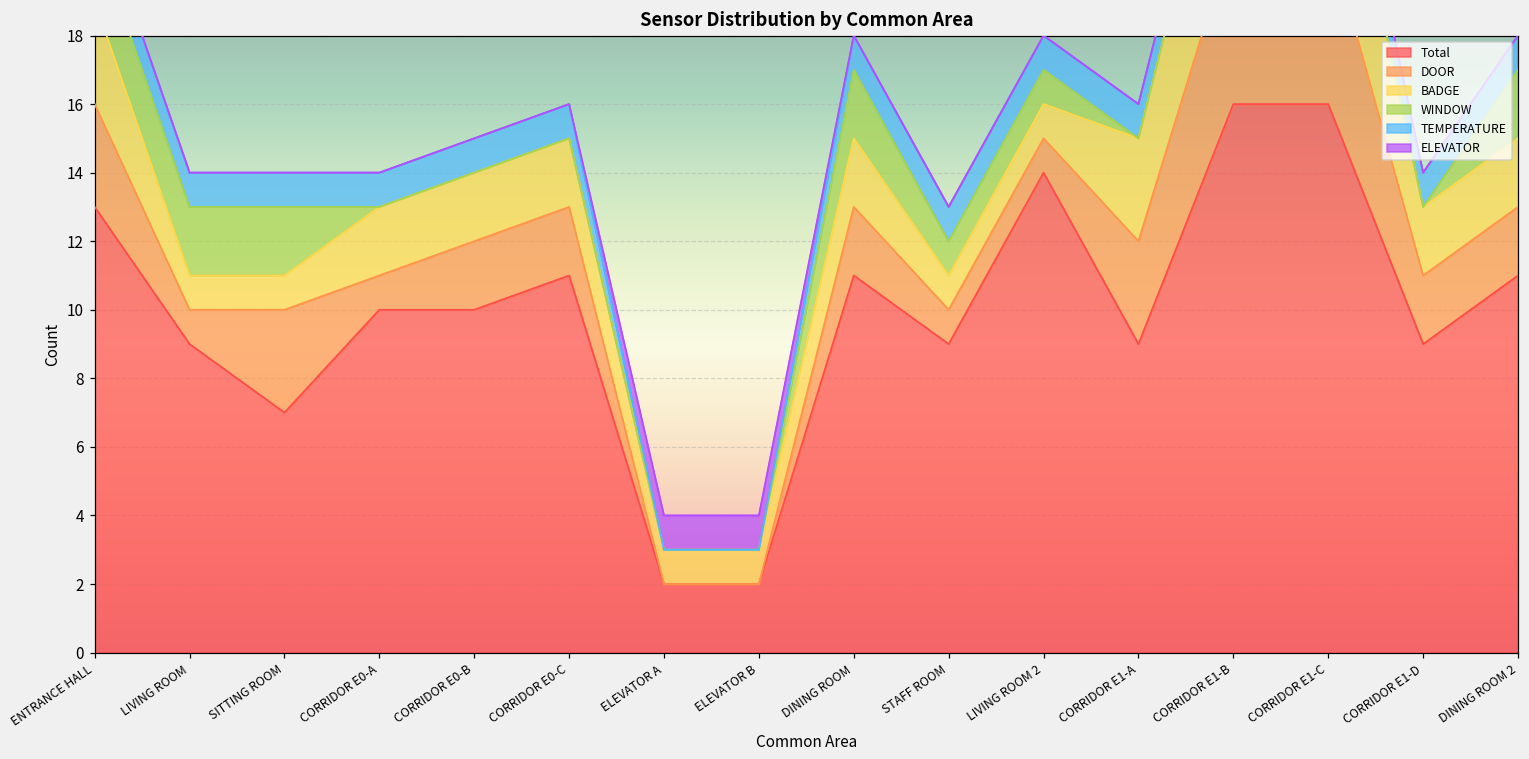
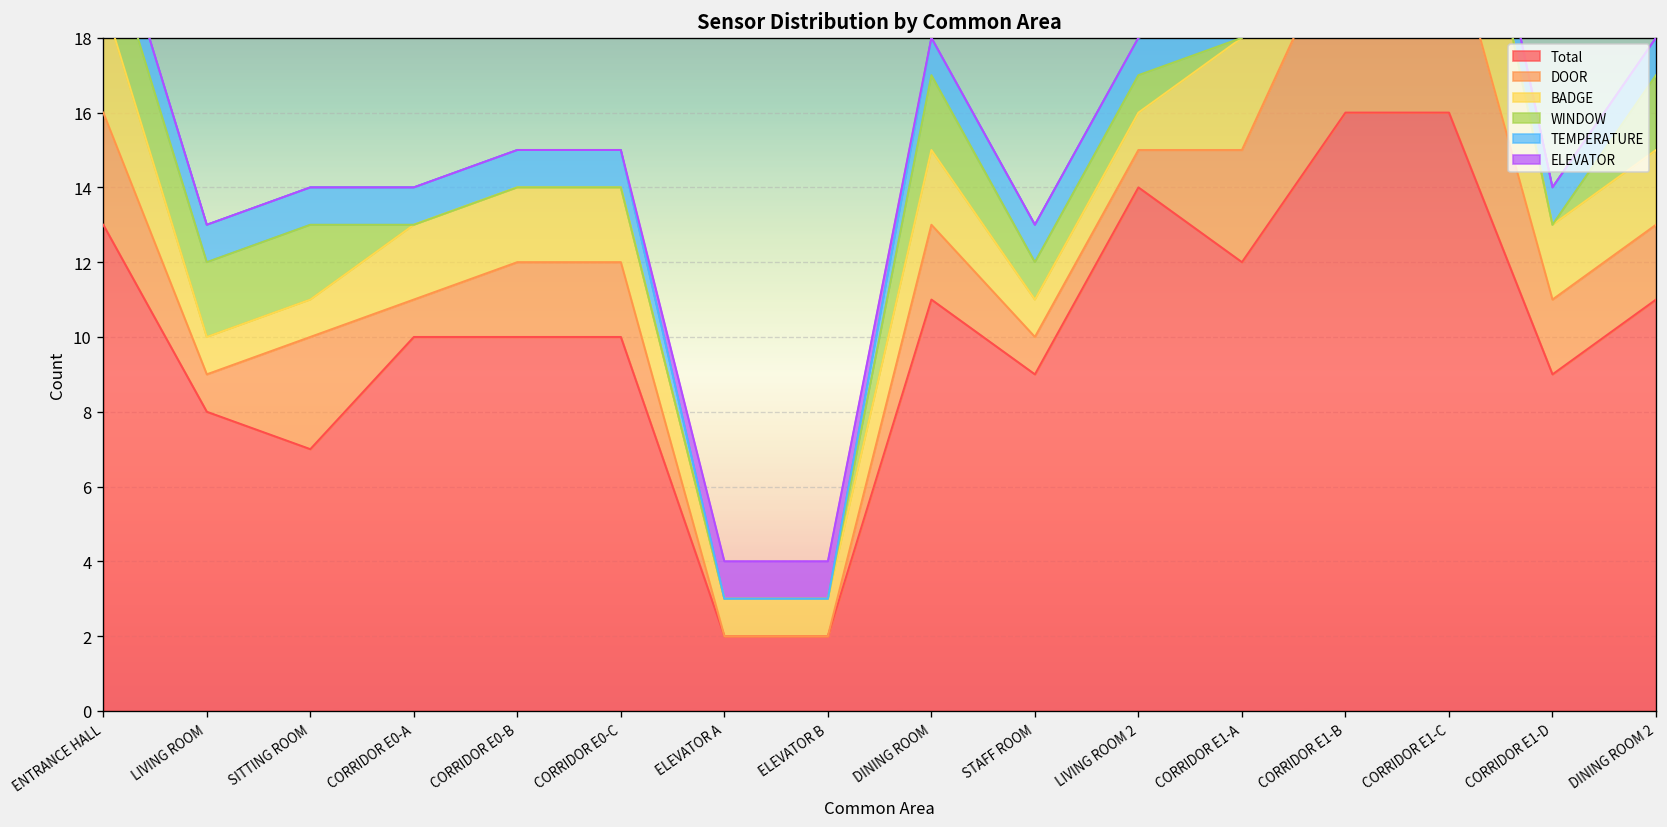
  {
    "Total": {
      "ENTRANCE HALL": 13,
-     "LIVING ROOM": 9,
+     "LIVING ROOM": 8,
      "SITTING ROOM": 7,
      "CORRIDOR E0-A": 10,
      "CORRIDOR E0-B": 10,
-     "CORRIDOR E0-C": 11,
+     "CORRIDOR E0-C": 10,
      "DINING ROOM": 11,
      "STAFF ROOM": 9,
      "LIVING ROOM 2": 14,
-     "CORRIDOR E1-A": 9,
+     "CORRIDOR E1-A": 12,
      "CORRIDOR E1-B": 16,
      "CORRIDOR E1-C": 16,
      "CORRIDOR E1-D": 9,
      "DINING ROOM 2": 11
    },
    "DOOR": {
      "ENTRANCE HALL": 3,
      "LIVING ROOM": 1,
      "SITTING ROOM": 3,
      "CORRIDOR E0-A": 1,
      "CORRIDOR E0-B": 2,
      "CORRIDOR E0-C": 2,
      "DINING ROOM": 2,
      "STAFF ROOM": 1,
      "LIVING ROOM 2": 1,
      "CORRIDOR E1-A": 3,
      "CORRIDOR E1-D": 2,
      "DINING ROOM 2": 2
    },
    "BADGE": {
      "LIVING ROOM": 1,
      "SITTING ROOM": 1,
      "DINING ROOM": 2,
      "STAFF ROOM": 1,
      "LIVING ROOM 2": 1,
      "DINING ROOM 2": 2
    },
    "WINDOW": {
      "LIVING ROOM": 2,
      "SITTING ROOM": 2,
      "DINING ROOM": 2,
      "STAFF ROOM": 1,
      "LIVING ROOM 2": 1,
      "DINING ROOM 2": 2
    },
    "ELEVATOR": {
      "ELEVATOR A": 1,
      "ELEVATOR B": 1
    }
  }
